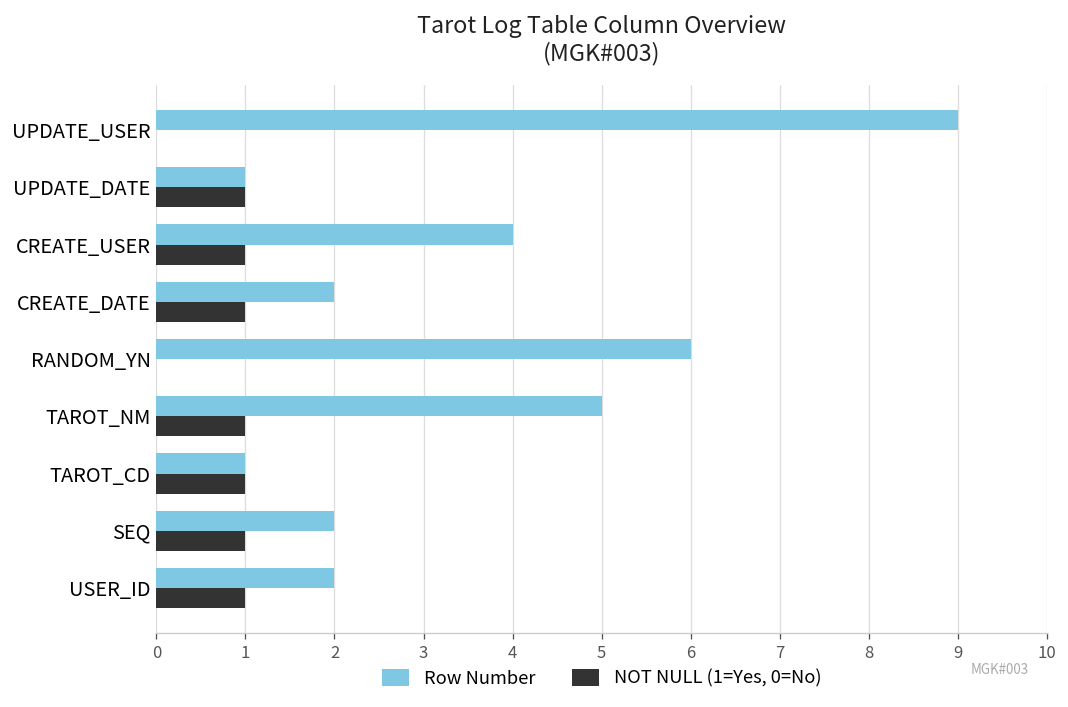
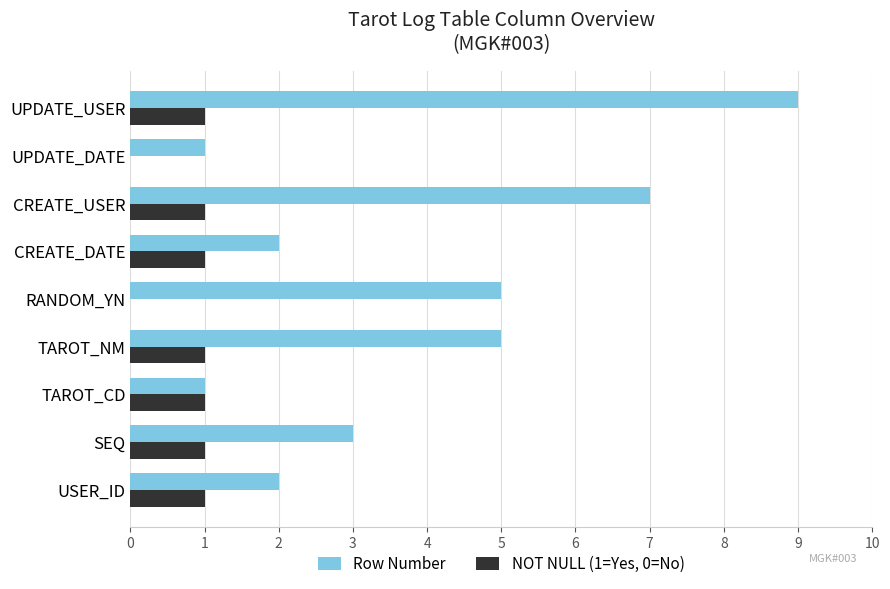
  {
    "Row Number": {
      "UPDATE_USER": 9,
      "UPDATE_DATE": 1,
-     "CREATE_USER": 4,
+     "CREATE_USER": 7,
      "CREATE_DATE": 2,
-     "RANDOM_YN": 6,
+     "RANDOM_YN": 5,
      "TAROT_NM": 5,
      "TAROT_CD": 1,
-     "SEQ": 2,
+     "SEQ": 3,
      "USER_ID": 2
    },
    "NOT NULL (1=Yes, 0=No)": {
-     "UPDATE_USER": 0,
-     "UPDATE_DATE": 1,
+     "UPDATE_USER": 1,
+     "UPDATE_DATE": 0,
      "CREATE_USER": 1,
      "CREATE_DATE": 1,
      "RANDOM_YN": 0,
      "TAROT_NM": 1,
      "TAROT_CD": 1,
      "SEQ": 1,
      "USER_ID": 1
    }
  }
